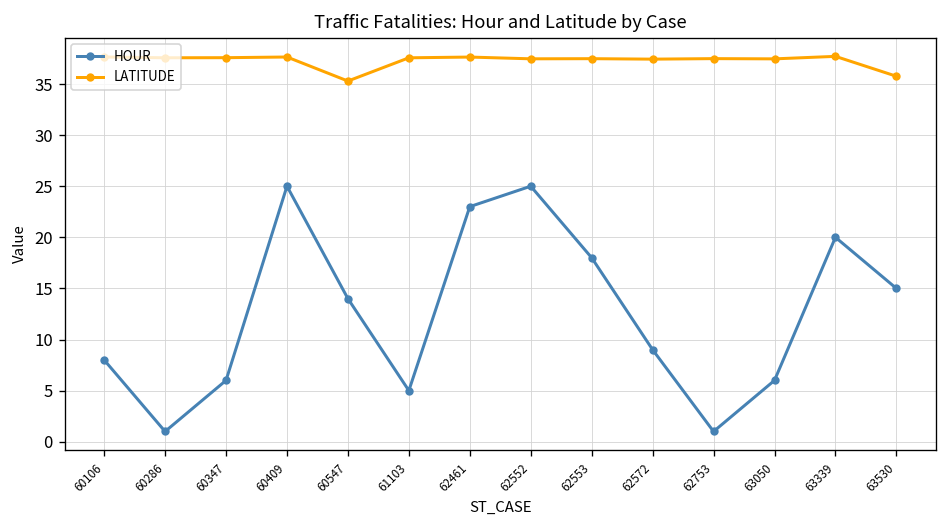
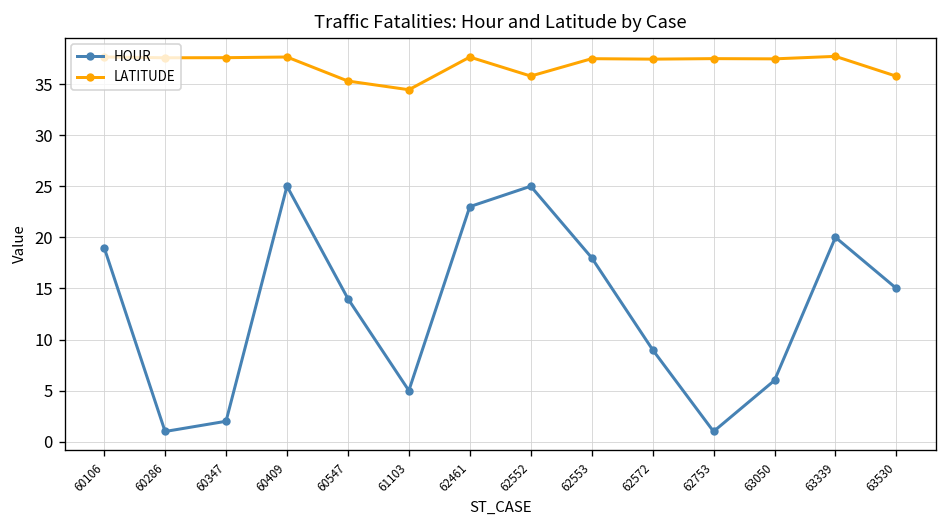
  {
    "HOUR": {
-     "60106": 8,
+     "60106": 19,
      "60286": 1,
-     "60347": 6,
+     "60347": 2,
      "60409": 25,
      "60547": 14,
      "61103": 5,
      "62461": 23,
      "62552": 25,
      "62553": 18,
      "62572": 9,
      "62753": 1,
      "63050": 6,
      "63339": 20,
      "63530": 15
    },
    "LATITUDE": {
      "60347": 38,
      "60409": 38,
      "60547": 35,
-     "61103": 38,
+     "61103": 34,
      "62461": 38,
-     "62552": 37,
+     "62552": 36,
      "62553": 37,
      "62572": 37,
      "62753": 37,
      "63050": 37,
      "63339": 38,
      "63530": 36
    }
  }
